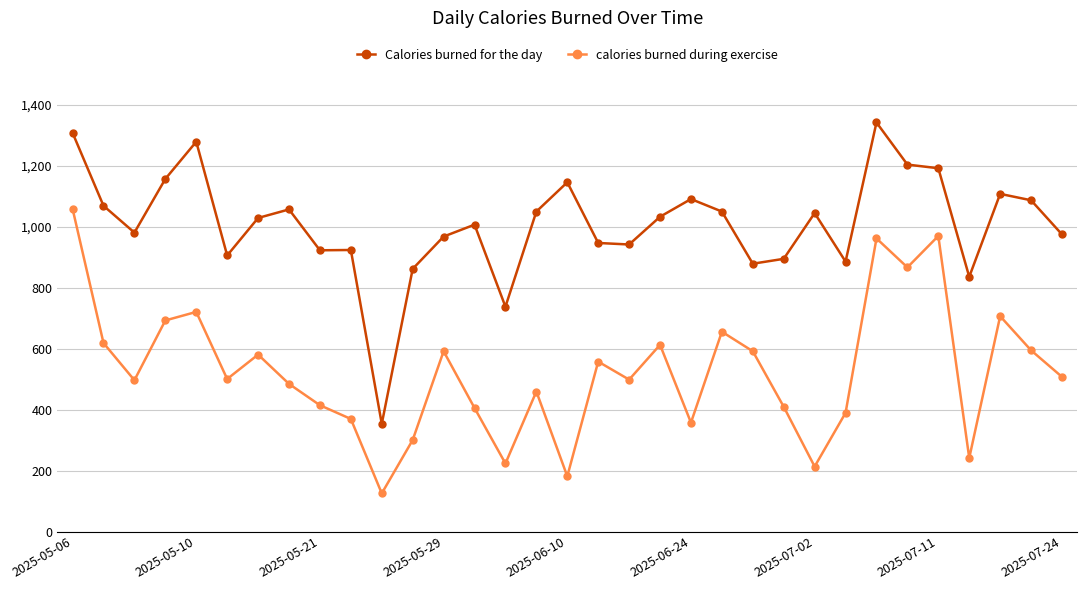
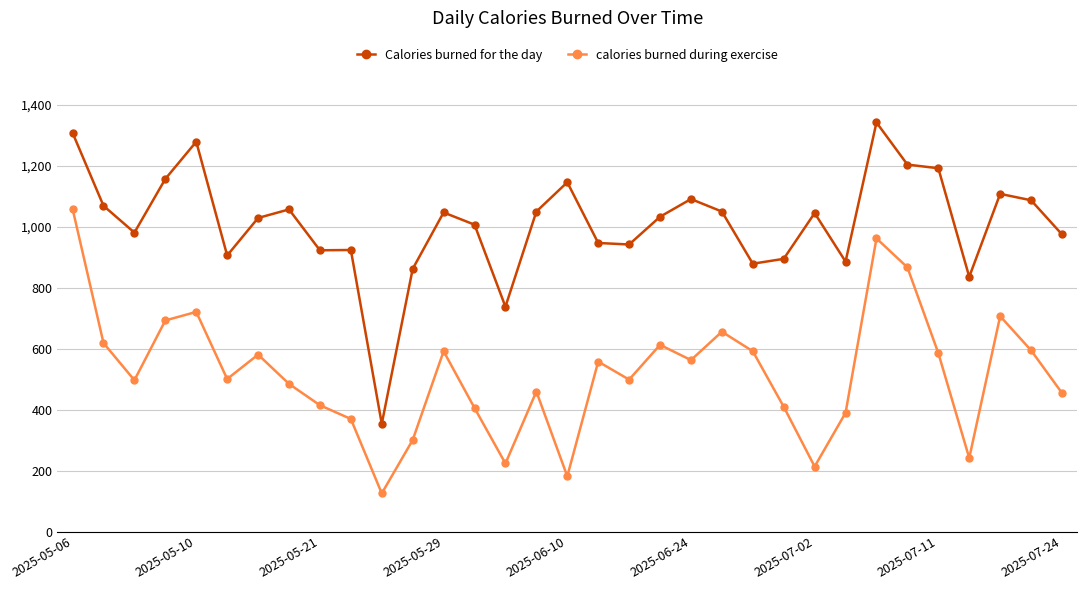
  {
    "Calories burned for the day": {
      "2025-05-06": "1,310",
      "2025-05-10": "1,280",
      "2025-05-21": "920",
-     "2025-05-29": "970",
+     "2025-05-29": "1,050",
      "2025-06-10": "1,150",
      "2025-06-24": "1,090",
      "2025-07-02": "1,040",
      "2025-07-11": "1,190",
      "2025-07-24": "970"
    },
    "calories burned during exercise": {
      "2025-05-06": "1,060",
      "2025-05-10": "720",
      "2025-05-21": "410",
      "2025-05-29": "590",
      "2025-06-10": "180",
-     "2025-06-24": "360",
+     "2025-06-24": "560",
      "2025-07-02": "210",
-     "2025-07-11": "970",
-     "2025-07-24": "510"
+     "2025-07-11": "590",
+     "2025-07-24": "450"
    }
  }
